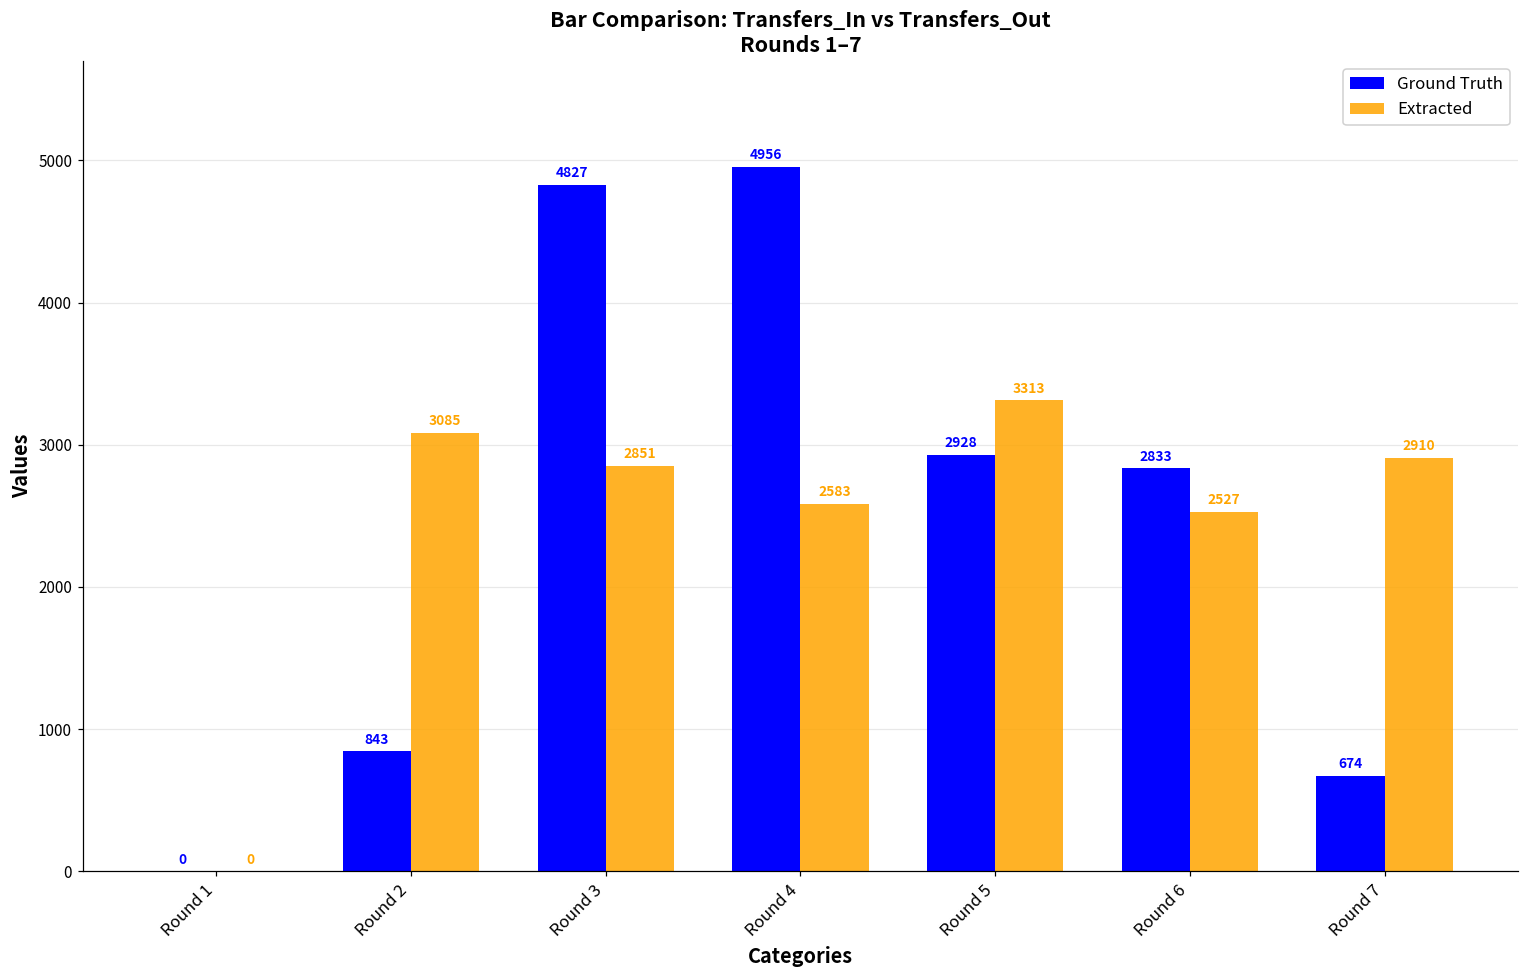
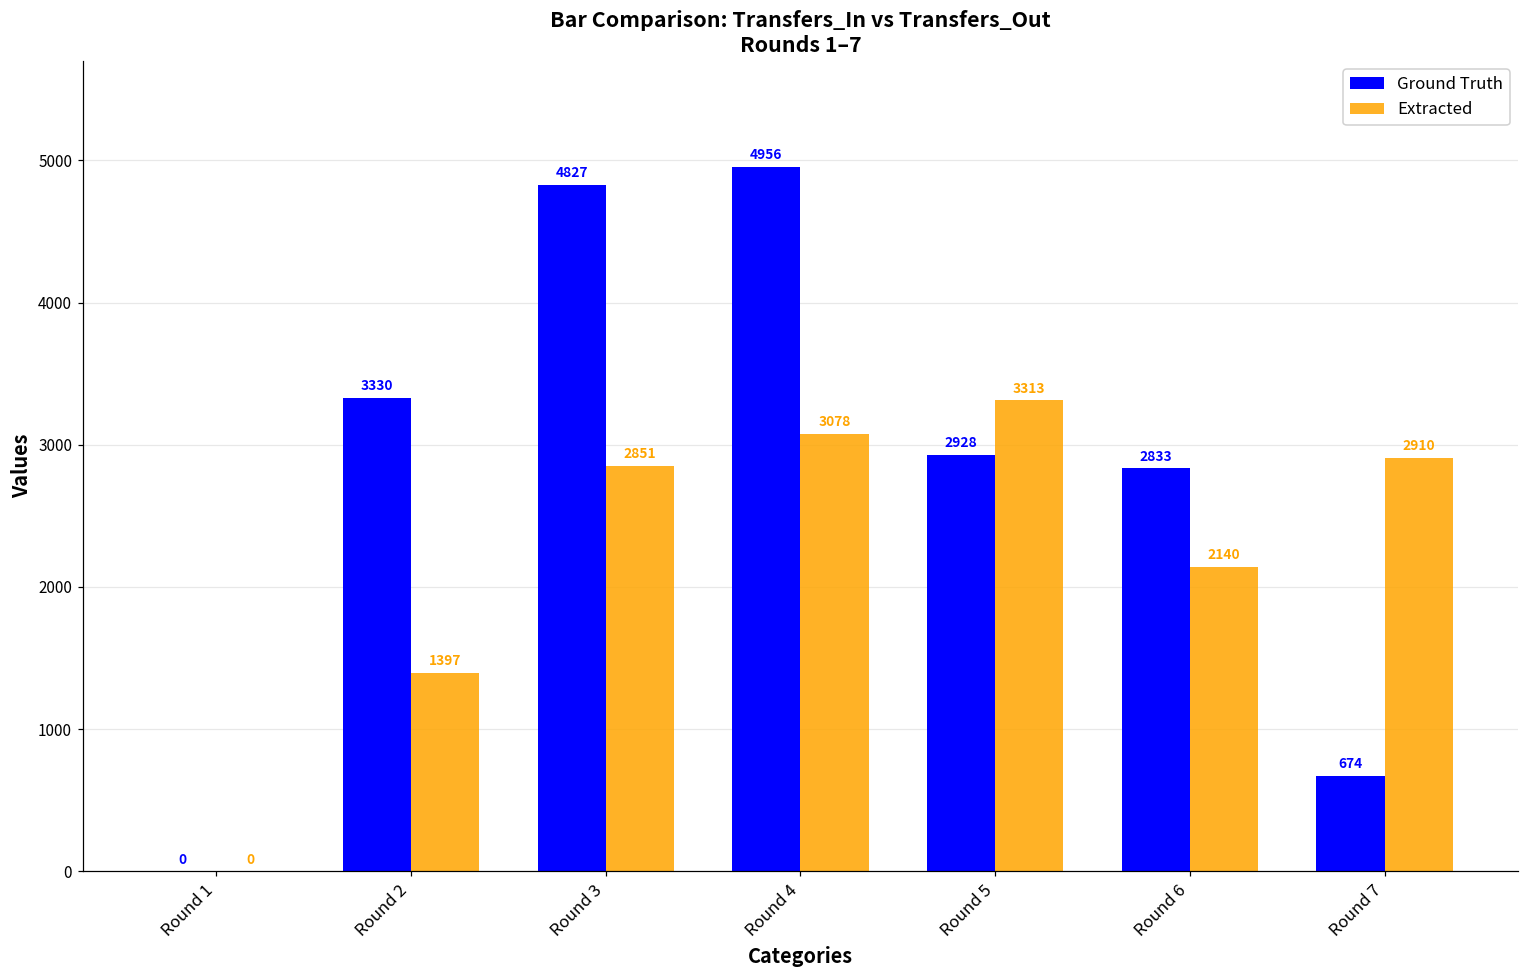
  {
    "Ground Truth": {
      "Round 1": 0,
-     "Round 2": 843,
+     "Round 2": 3330,
      "Round 3": 4827,
      "Round 4": 4956,
      "Round 5": 2928,
      "Round 6": 2833,
      "Round 7": 674
    },
    "Extracted": {
      "Round 1": 0,
-     "Round 2": 3085,
+     "Round 2": 1397,
      "Round 3": 2851,
-     "Round 4": 2583,
+     "Round 4": 3078,
      "Round 5": 3313,
-     "Round 6": 2527,
+     "Round 6": 2140,
      "Round 7": 2910
    }
  }
